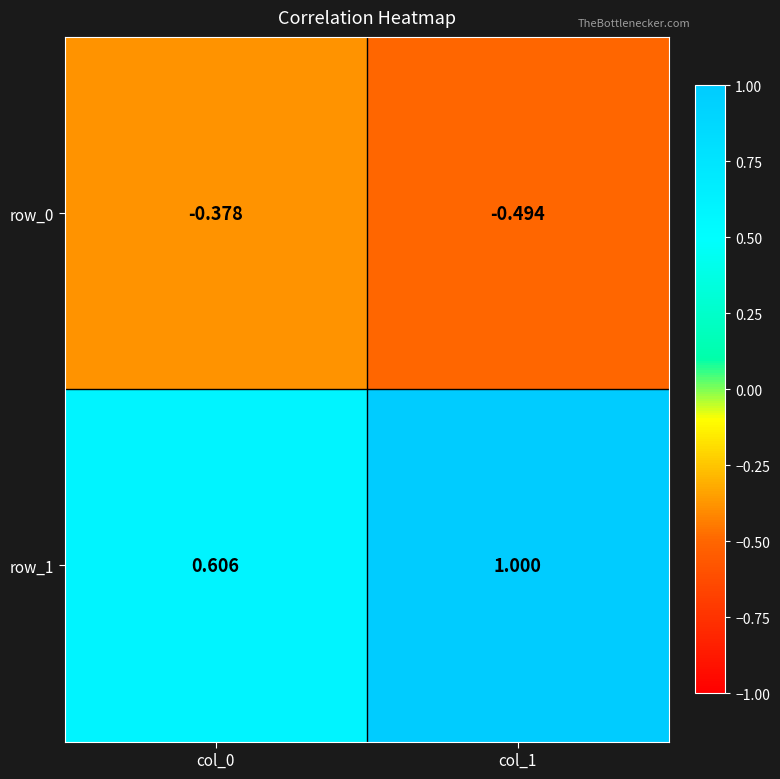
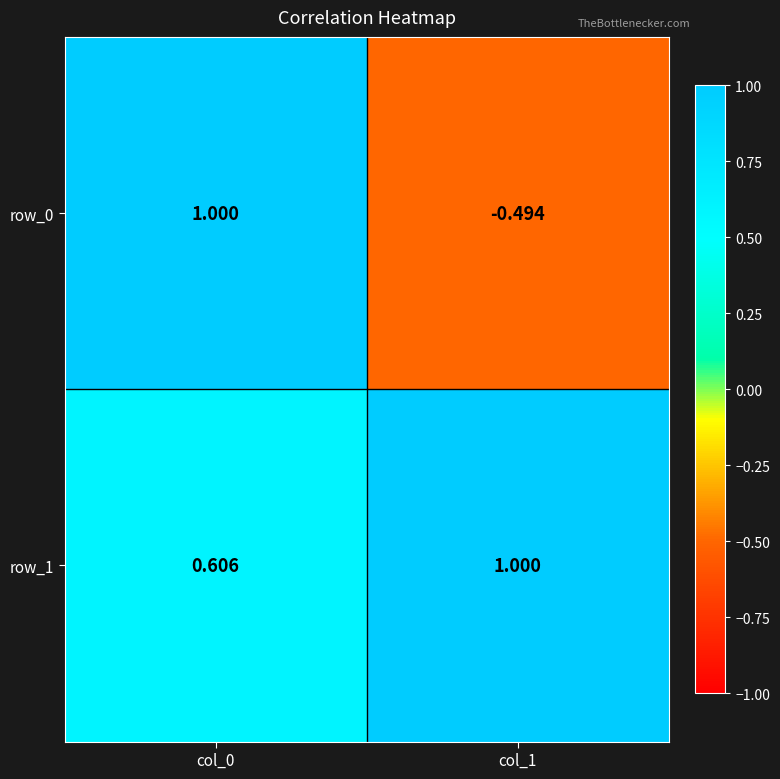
  {
    "row_0": {
-     "col_0": -0.378,
+     "col_0": 1.000,
      "col_1": -0.494
    },
    "row_1": {
      "col_0": 0.606,
      "col_1": 1.000
    }
  }
